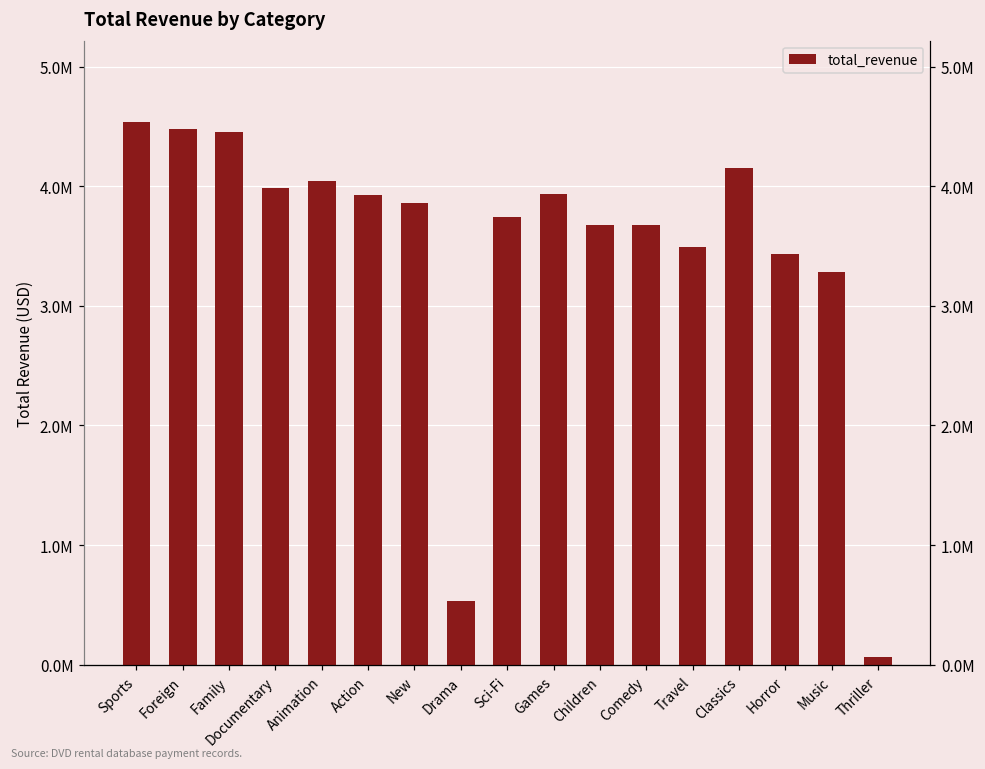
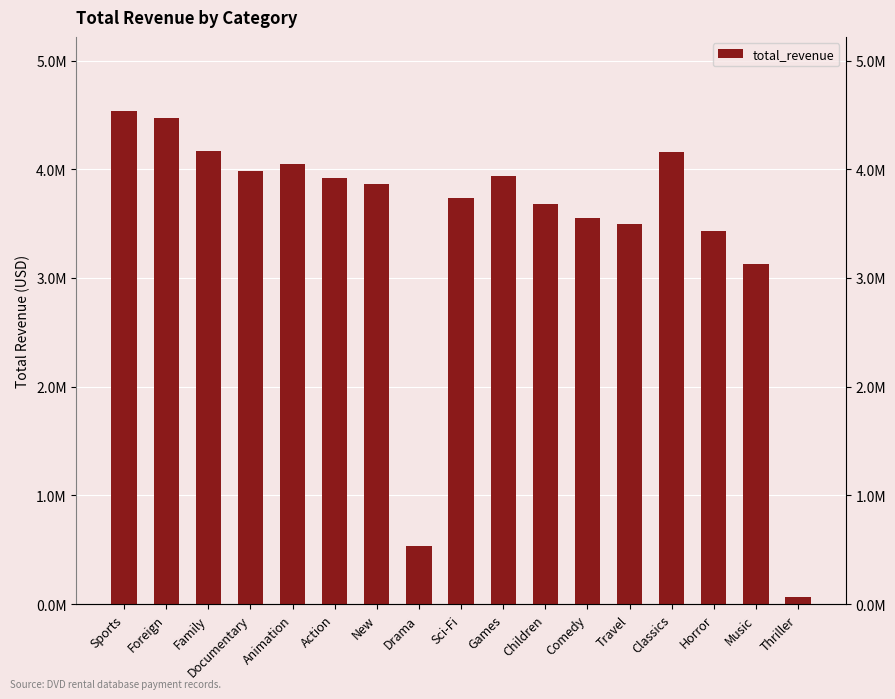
  {
    "Sports": 4540000,
    "Foreign": 4480000,
-   "Family": 4450000,
+   "Family": 4170000,
    "Documentary": 3990000,
    "Animation": 4050000,
    "Action": 3920000,
    "New": 3860000,
    "Drama": 530000,
    "Sci-Fi": 3740000,
    "Games": 3940000,
    "Children": 3680000,
-   "Comedy": 3680000,
+   "Comedy": 3560000,
    "Travel": 3490000,
    "Classics": 4160000,
    "Horror": 3430000,
-   "Music": 3280000,
+   "Music": 3130000,
    "Thriller": 60000
  }
